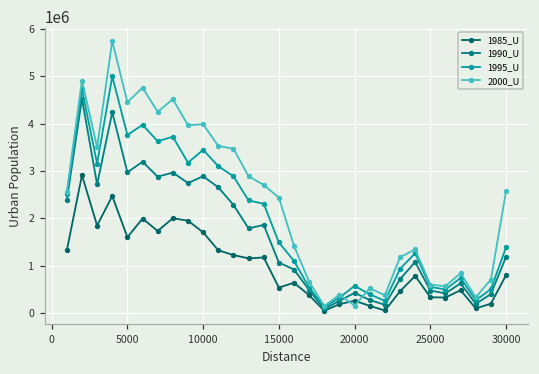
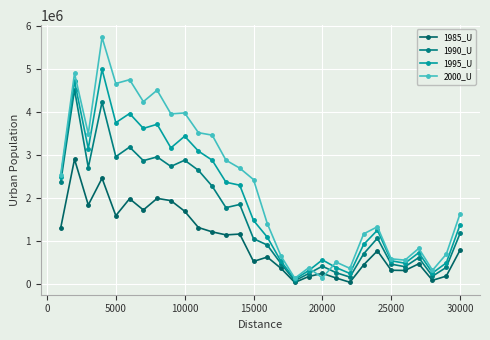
  {
    "2000_U": {
-     "5000": 4500000,
+     "5000": 4700000,
      "10000": 4000000,
      "15000": 2400000,
      "20000": 200000,
-     "30000": 2600000
+     "30000": 1600000
    }
  }
